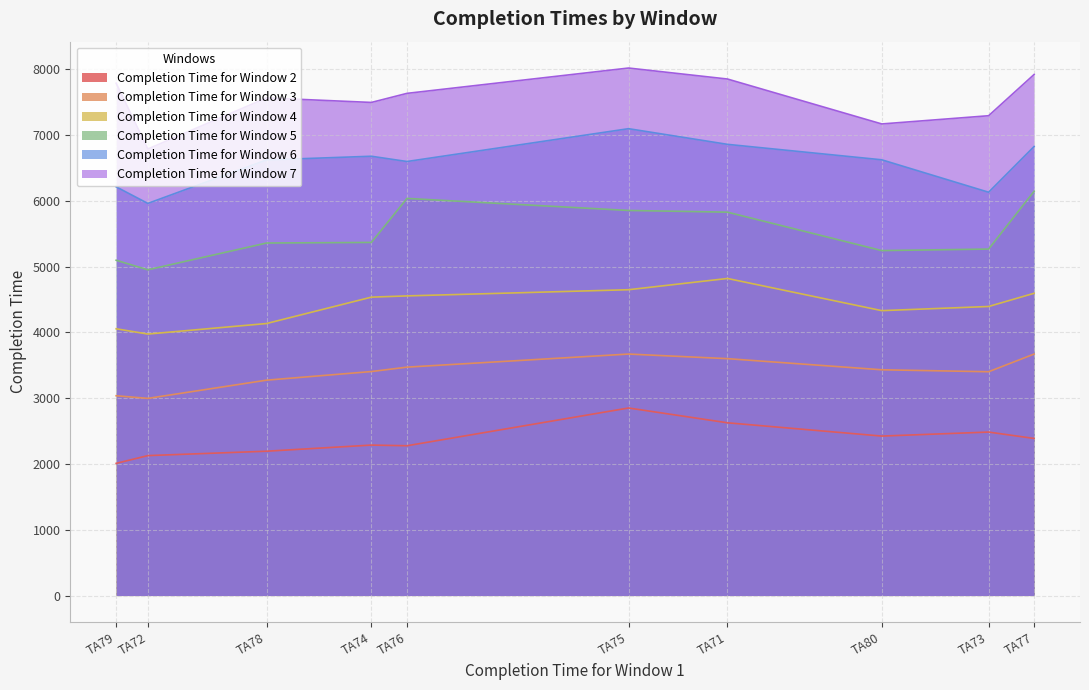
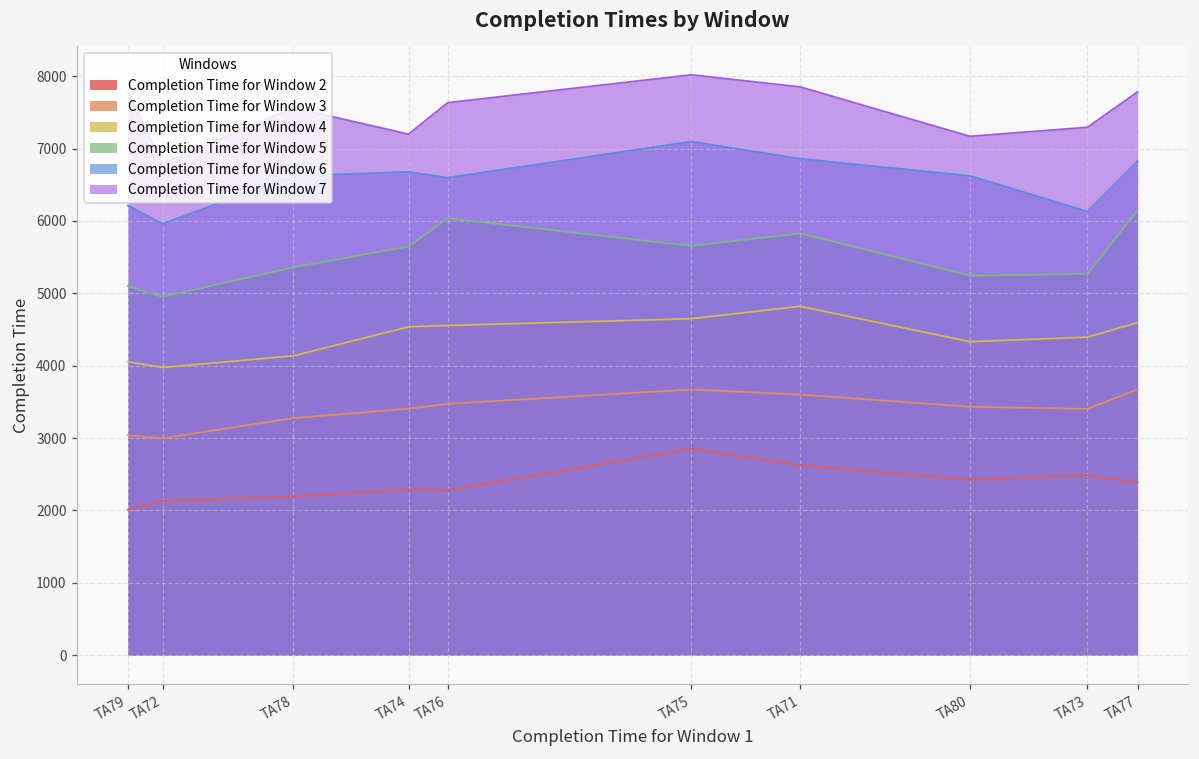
  {
    "Completion Time for Window 5": {
      "TA79": 5100,
      "TA72": 5000,
      "TA78": 5400,
-     "TA74": 5400,
+     "TA74": 5600,
      "TA76": 6000,
-     "TA75": 5900,
+     "TA75": 5700,
      "TA71": 5800,
      "TA80": 5200,
      "TA73": 5300,
      "TA77": 6100
    },
    "Completion Time for Window 6": {
      "TA79": 6200,
      "TA72": 6000,
      "TA74": 6700,
      "TA76": 6600,
      "TA75": 7100,
      "TA71": 6900,
      "TA80": 6600,
      "TA73": 6100,
      "TA77": 6800
    },
    "Completion Time for Window 7": {
-     "TA74": 7500,
+     "TA74": 7200,
      "TA76": 7600,
      "TA75": 8000,
      "TA71": 7900,
      "TA80": 7200,
      "TA73": 7300,
-     "TA77": 7900
+     "TA77": 7800
    }
  }
